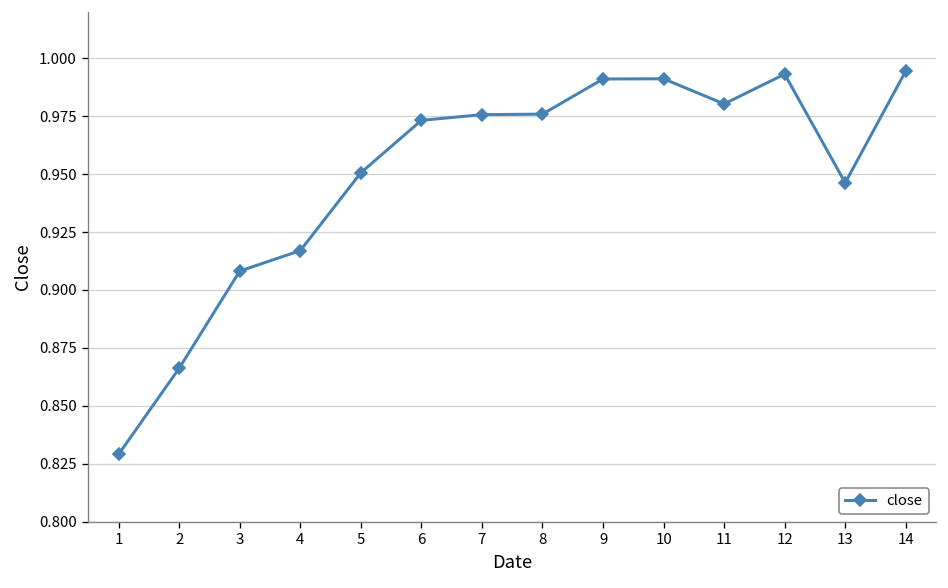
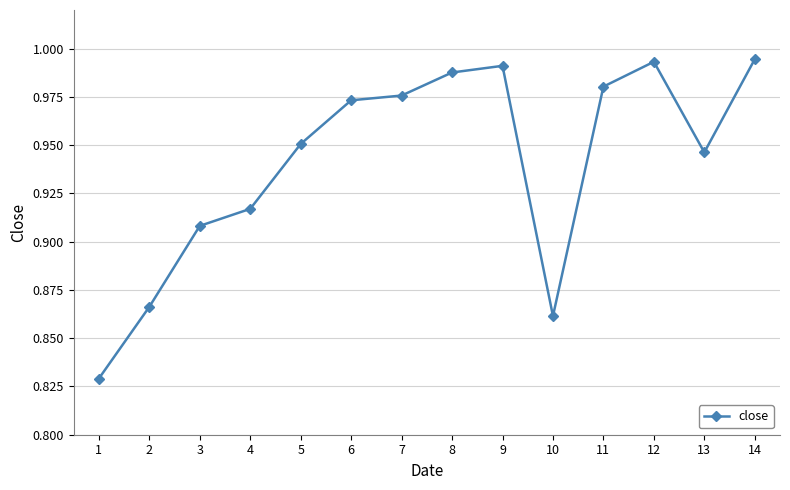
  {
    "1": 0.829,
    "2": 0.866,
    "3": 0.908,
    "4": 0.917,
    "5": 0.951,
    "6": 0.973,
    "7": 0.976,
-   "8": 0.976,
+   "8": 0.988,
    "9": 0.991,
-   "10": 0.991,
+   "10": 0.861,
    "11": 0.980,
    "12": 0.993,
    "13": 0.946,
    "14": 0.995
  }
